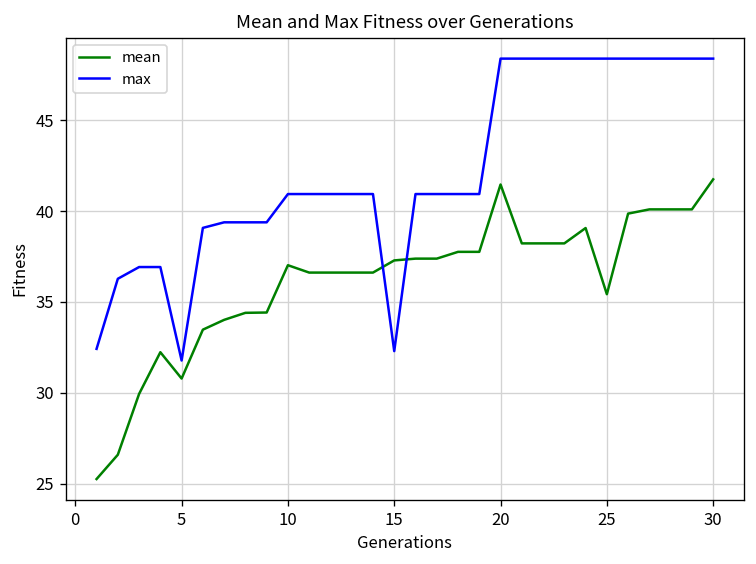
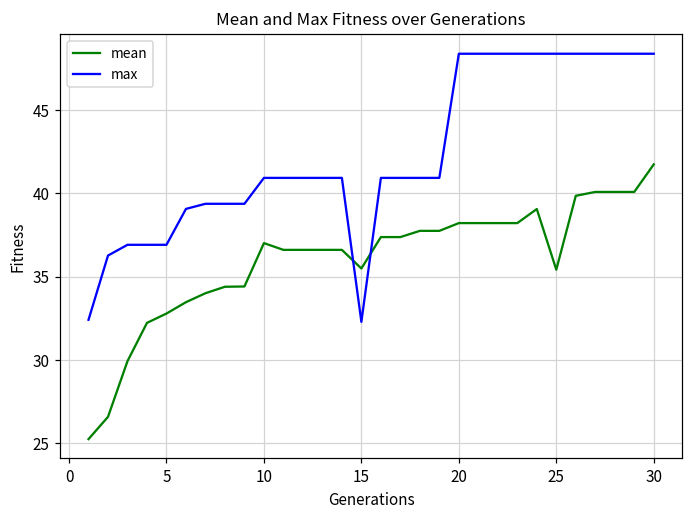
  {
    "mean": {
-     "5": 30.8,
+     "5": 32.8,
      "10": 37.0,
-     "15": 37.3,
-     "20": 41.5,
+     "15": 35.5,
+     "20": 38.2,
      "25": 35.4,
      "30": 41.7
    },
    "max": {
-     "5": 31.8,
+     "5": 36.9,
      "10": 40.9,
      "15": 32.3,
      "20": 48.4,
      "25": 48.4,
      "30": 48.4
    }
  }
